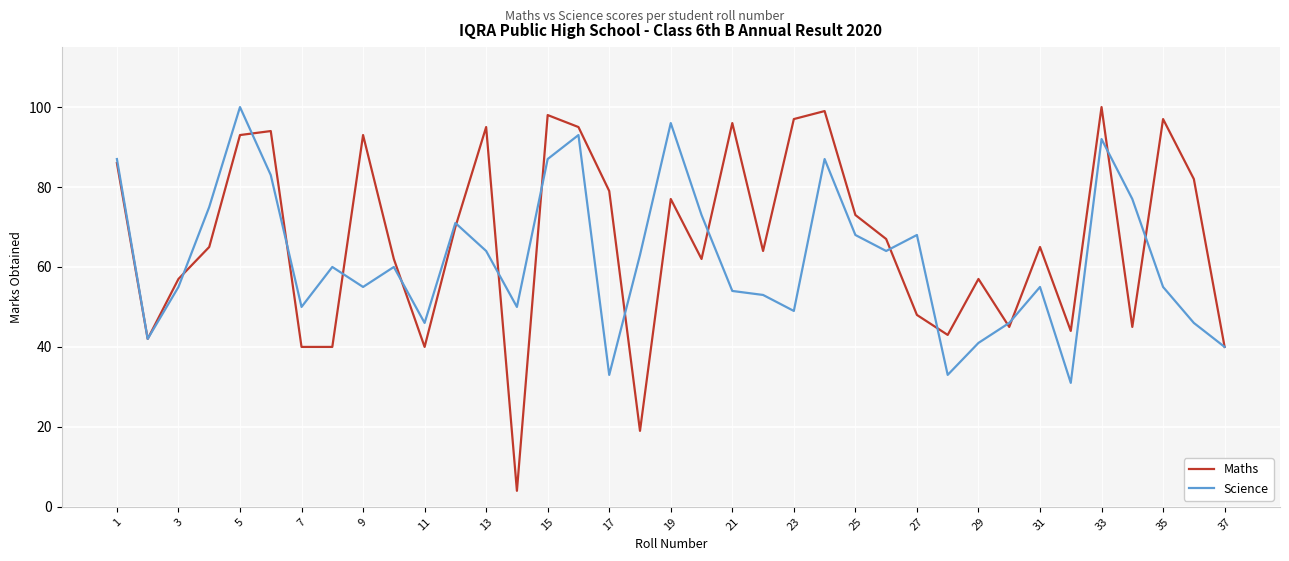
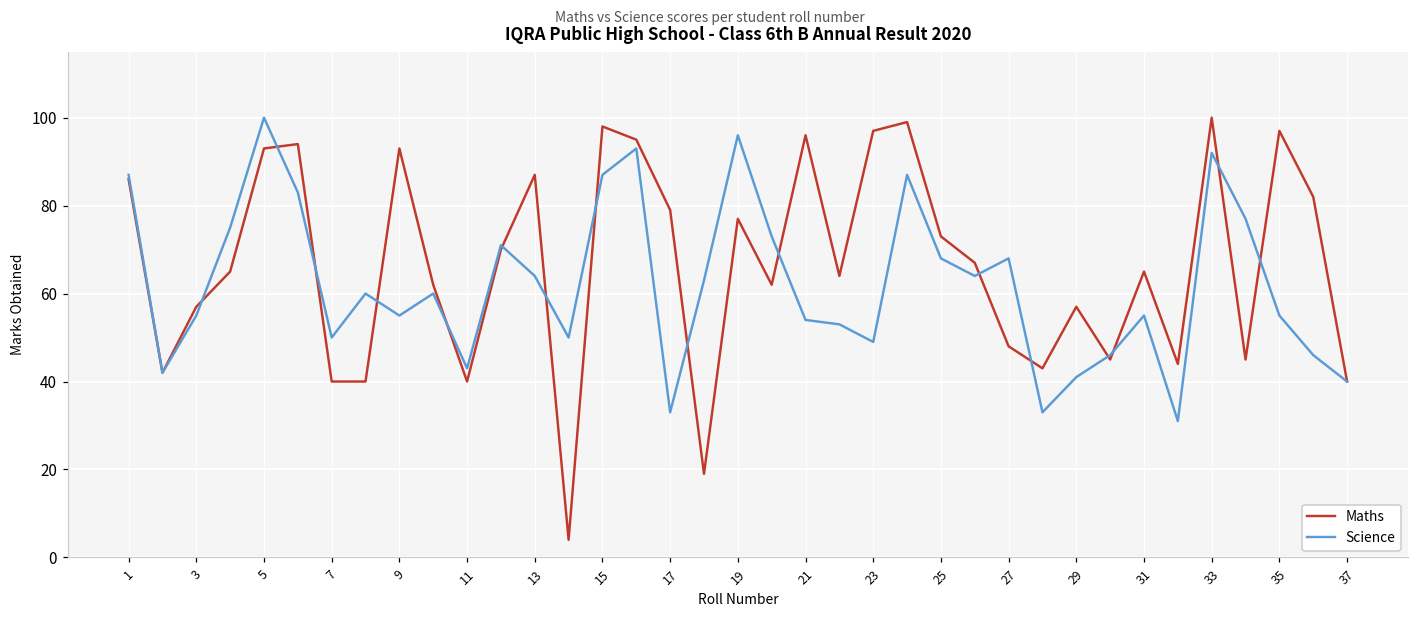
  {
    "Maths": {
      "1": 86,
      "3": 57,
      "5": 93,
      "7": 40,
      "9": 93,
      "11": 40,
-     "13": 95,
+     "13": 87,
      "15": 98,
      "17": 79,
      "19": 77,
      "21": 96,
      "23": 97,
      "25": 73,
      "27": 48,
      "29": 57,
      "31": 65,
      "33": 100,
      "35": 97
    },
    "Science": {
      "1": 87,
      "3": 55,
      "5": 100,
      "7": 50,
      "9": 55,
-     "11": 46,
+     "11": 43,
      "13": 64,
      "15": 87,
      "17": 33,
      "19": 96,
      "21": 54,
      "23": 49,
      "25": 68,
      "27": 68,
      "29": 41,
      "31": 55,
      "33": 92,
      "35": 55
    }
  }
